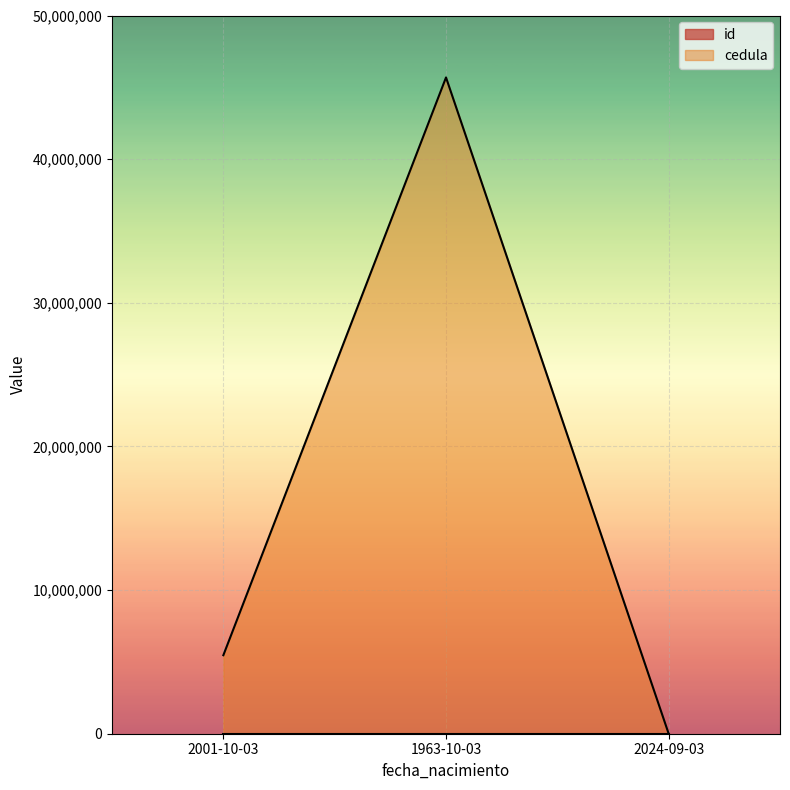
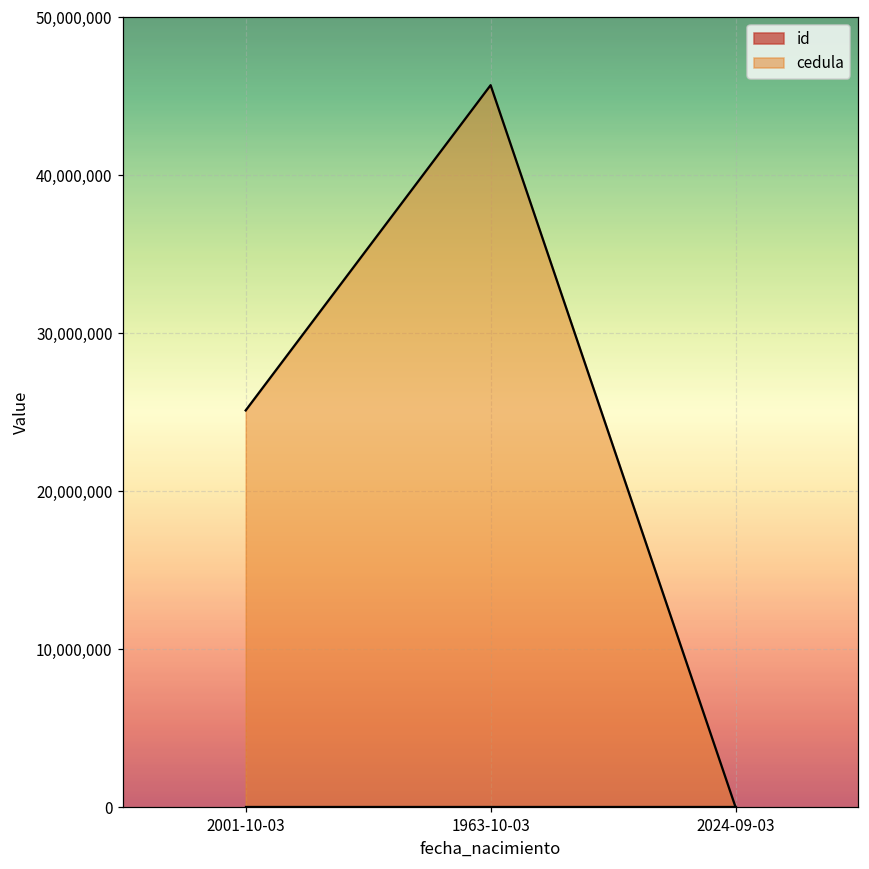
  {
    "id": {
      "2001-10-03": "0",
      "1963-10-03": "0"
    },
    "cedula": {
-     "2001-10-03": "5,500,000",
+     "2001-10-03": "25,100,000",
      "1963-10-03": "45,700,000"
    }
  }
